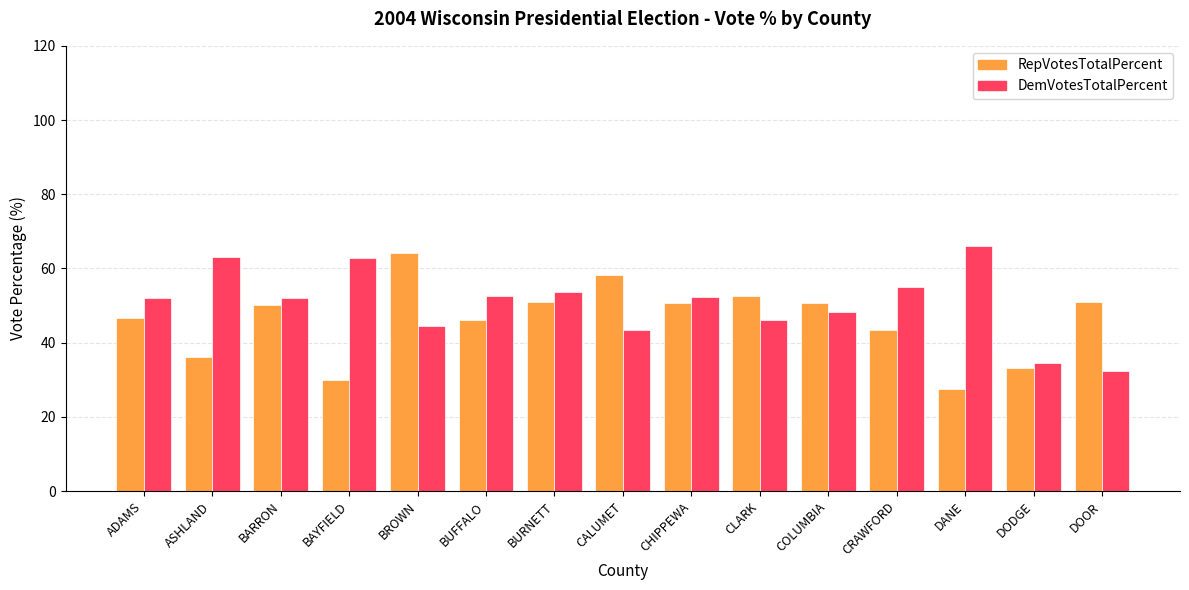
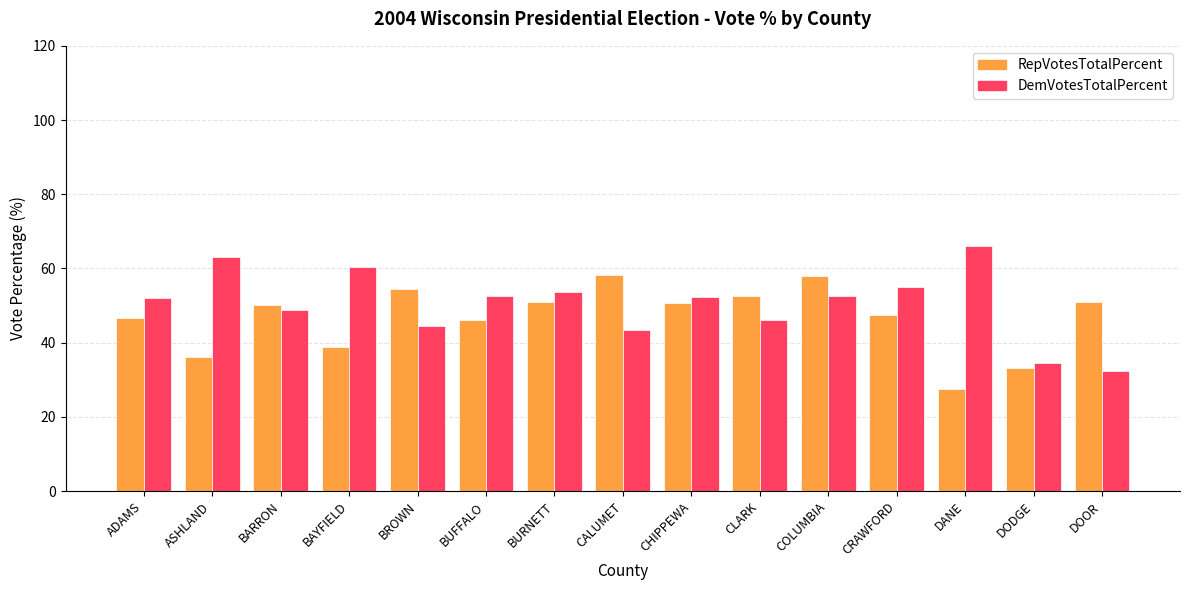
  {
    "RepVotesTotalPercent": {
      "ADAMS": 47,
      "ASHLAND": 36,
      "BARRON": 50,
-     "BAYFIELD": 30,
-     "BROWN": 64,
+     "BAYFIELD": 39,
+     "BROWN": 54,
      "BUFFALO": 46,
      "BURNETT": 51,
      "CALUMET": 58,
      "CHIPPEWA": 51,
      "CLARK": 53,
-     "COLUMBIA": 51,
-     "CRAWFORD": 44,
+     "COLUMBIA": 58,
+     "CRAWFORD": 47,
      "DANE": 27,
      "DODGE": 33,
      "DOOR": 51
    },
    "DemVotesTotalPercent": {
      "ADAMS": 52,
      "ASHLAND": 63,
-     "BARRON": 52,
-     "BAYFIELD": 63,
+     "BARRON": 49,
+     "BAYFIELD": 60,
      "BROWN": 45,
      "BUFFALO": 53,
      "BURNETT": 54,
      "CALUMET": 43,
      "CHIPPEWA": 52,
      "CLARK": 46,
-     "COLUMBIA": 48,
+     "COLUMBIA": 52,
      "CRAWFORD": 55,
      "DANE": 66,
      "DODGE": 35,
      "DOOR": 32
    }
  }
